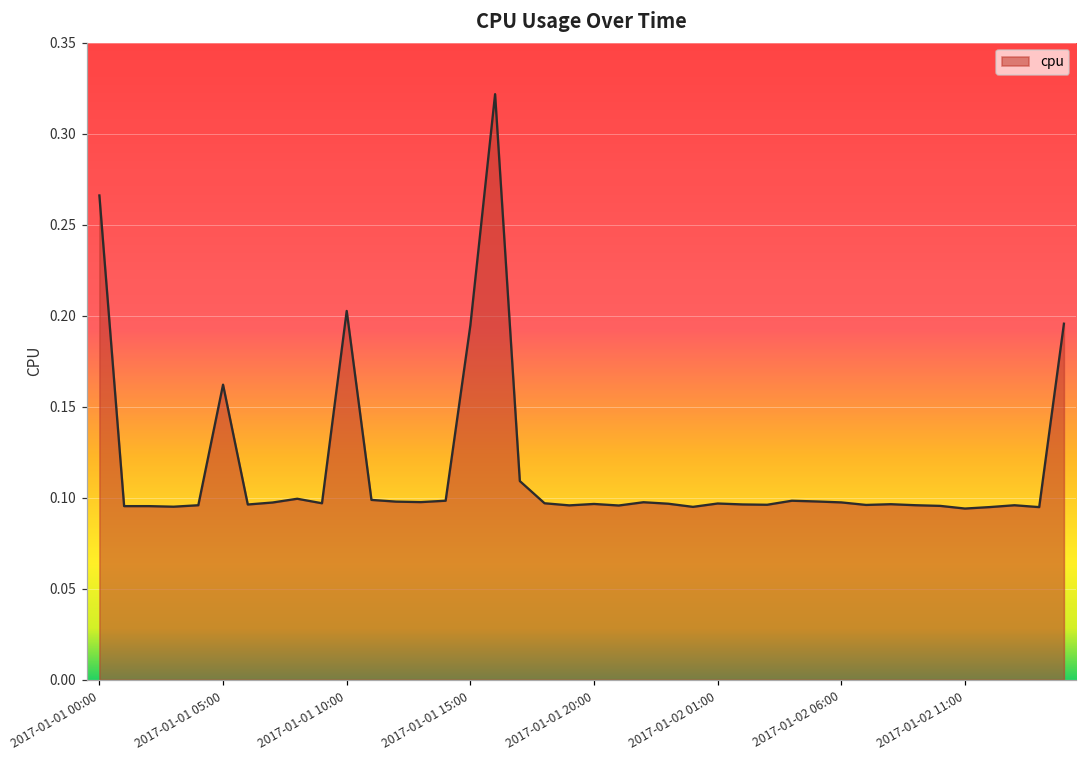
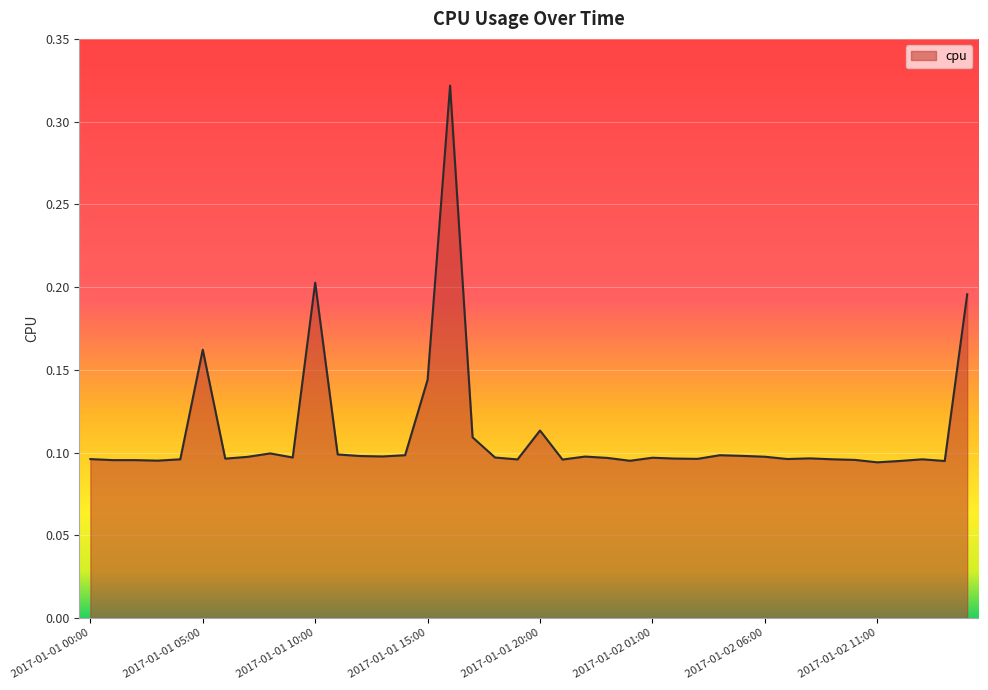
  {
-   "2017-01-01 00:00": 0.266,
+   "2017-01-01 00:00": 0.096,
    "2017-01-01 05:00": 0.162,
    "2017-01-01 10:00": 0.203,
-   "2017-01-01 15:00": 0.195,
-   "2017-01-01 20:00": 0.097,
+   "2017-01-01 15:00": 0.144,
+   "2017-01-01 20:00": 0.113,
    "2017-01-02 01:00": 0.097,
    "2017-01-02 06:00": 0.097,
    "2017-01-02 11:00": 0.094
  }
